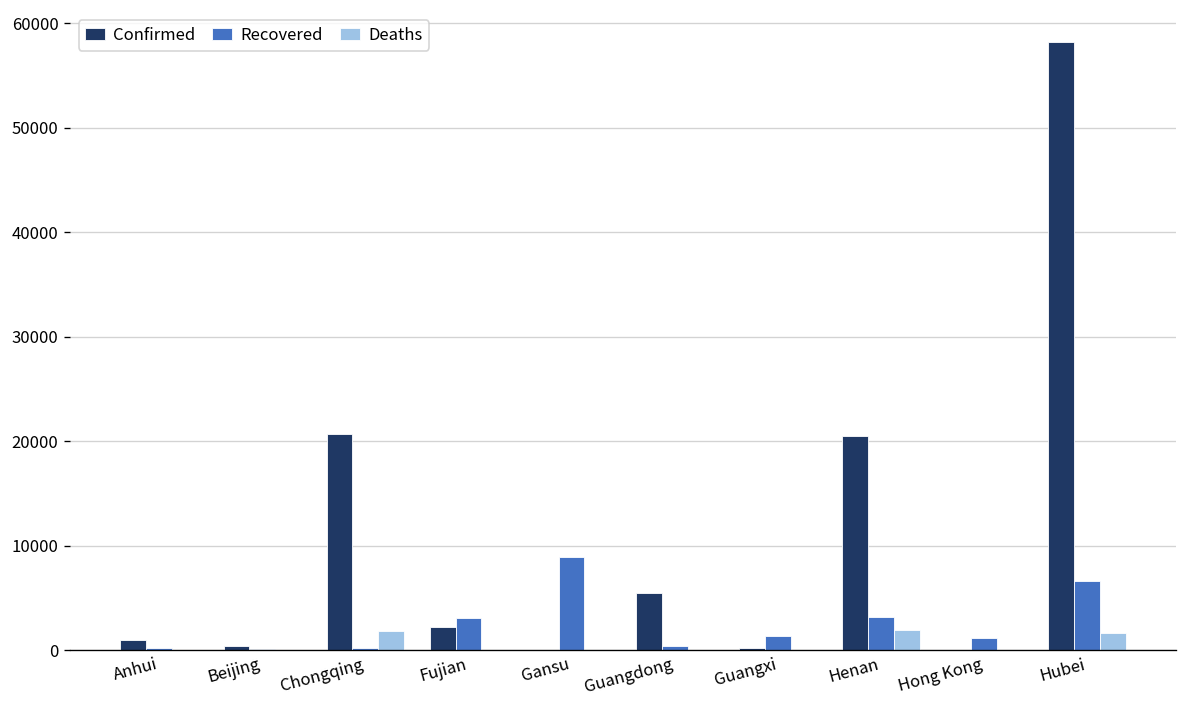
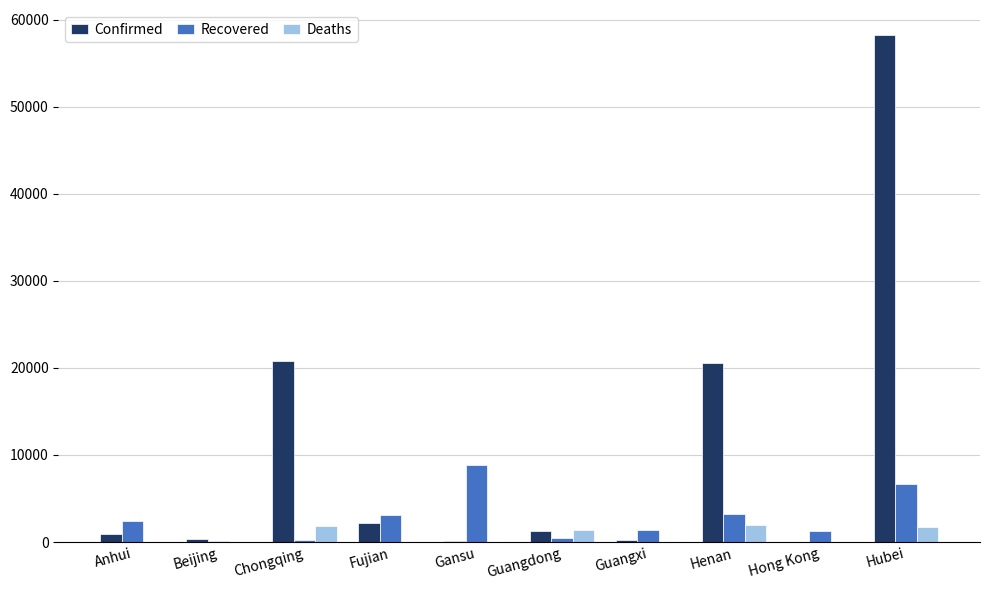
  {
    "Confirmed": {
      "Anhui": 1000,
      "Beijing": 0,
      "Chongqing": 21000,
      "Fujian": 2000,
-     "Guangdong": 5000,
+     "Guangdong": 1000,
      "Henan": 21000,
      "Hubei": 58000
    },
    "Recovered": {
-     "Anhui": 0,
+     "Anhui": 2000,
      "Fujian": 3000,
      "Gansu": 9000,
      "Guangdong": 0,
      "Guangxi": 1000,
      "Henan": 3000,
      "Hong Kong": 1000,
      "Hubei": 7000
    },
    "Deaths": {
      "Chongqing": 2000,
      "Fujian": 0,
-     "Guangdong": 0,
+     "Guangdong": 1000,
      "Henan": 2000,
      "Hubei": 2000
    }
  }
